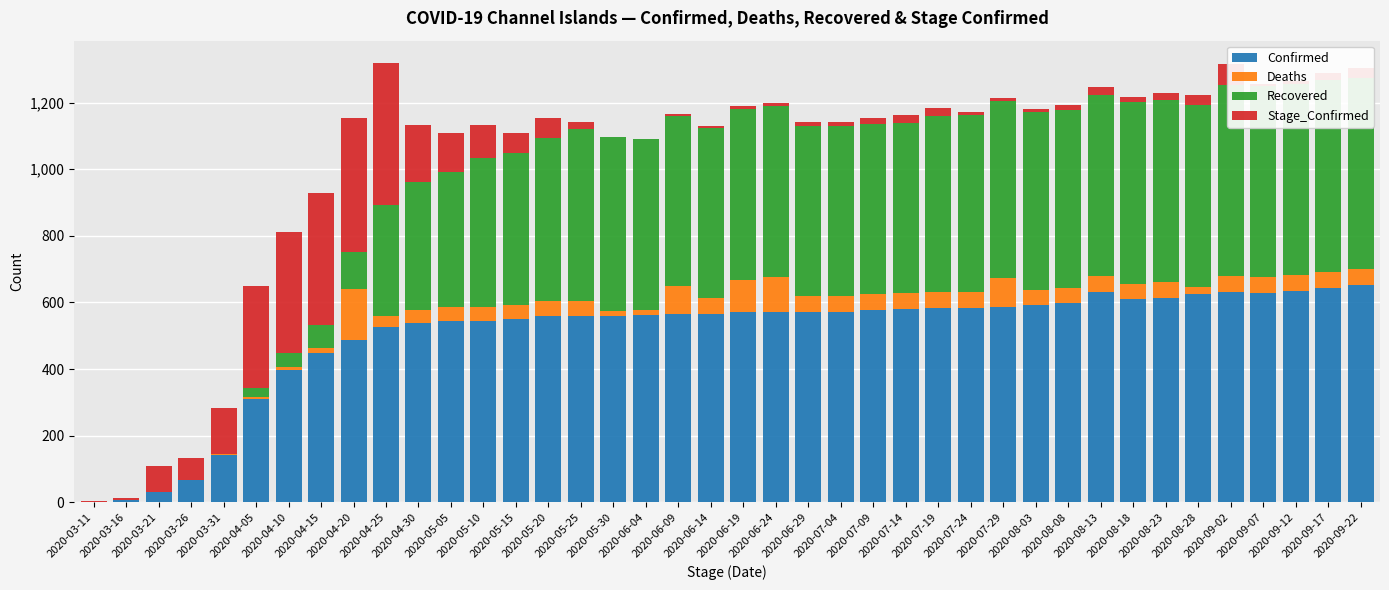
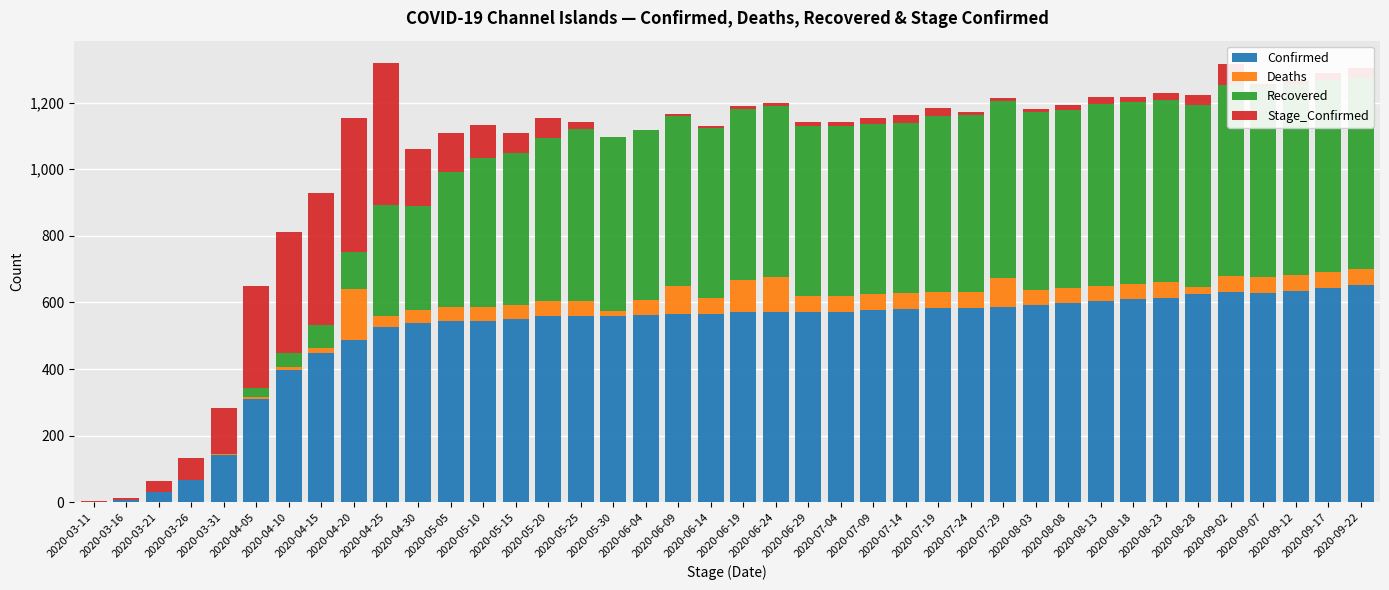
  {
    "Confirmed": {
      "2020-03-21": 30,
      "2020-03-26": 70,
      "2020-03-31": 140,
      "2020-04-05": 310,
      "2020-04-10": 400,
      "2020-04-15": 450,
      "2020-04-20": 490,
      "2020-04-25": 530,
      "2020-04-30": 540,
      "2020-05-05": 550,
      "2020-05-10": 550,
      "2020-05-15": 550,
      "2020-05-20": 560,
      "2020-05-25": 560,
      "2020-05-30": 560,
      "2020-06-04": 560,
      "2020-06-09": 570,
      "2020-06-14": 570,
      "2020-06-19": 570,
      "2020-06-24": 570,
      "2020-06-29": 570,
      "2020-07-04": 570,
      "2020-07-09": 580,
      "2020-07-14": 580,
      "2020-07-19": 580,
      "2020-07-24": 580,
      "2020-07-29": 590,
      "2020-08-03": 590,
      "2020-08-08": 600,
-     "2020-08-13": 630,
+     "2020-08-13": 600,
      "2020-08-18": 610,
      "2020-08-23": 610,
      "2020-08-28": 630,
      "2020-09-02": 630,
      "2020-09-07": 630,
      "2020-09-12": 630,
      "2020-09-17": 640,
      "2020-09-22": 650
    },
    "Deaths": {
      "2020-03-11": 0,
      "2020-03-16": 0,
      "2020-03-21": 0,
      "2020-04-10": 10,
      "2020-04-15": 20,
      "2020-04-20": 150,
      "2020-04-25": 40,
      "2020-04-30": 40,
      "2020-05-05": 40,
      "2020-05-10": 40,
      "2020-05-15": 40,
      "2020-05-20": 50,
      "2020-05-25": 50,
      "2020-05-30": 10,
-     "2020-06-04": 20,
+     "2020-06-04": 50,
      "2020-06-09": 80,
      "2020-06-14": 50,
      "2020-06-19": 100,
      "2020-06-24": 110,
      "2020-06-29": 50,
      "2020-07-04": 50,
      "2020-07-09": 50,
      "2020-07-14": 50,
      "2020-07-19": 50,
      "2020-07-24": 50,
      "2020-07-29": 90,
      "2020-08-03": 50,
      "2020-08-08": 50,
      "2020-08-13": 50,
      "2020-08-18": 50,
      "2020-08-23": 50,
      "2020-08-28": 20,
      "2020-09-02": 50,
      "2020-09-07": 50,
      "2020-09-12": 50,
      "2020-09-17": 50,
      "2020-09-22": 50
    },
    "Recovered": {
      "2020-03-11": 0,
      "2020-03-16": 0,
      "2020-03-21": 0,
      "2020-03-26": 0,
      "2020-03-31": 0,
      "2020-04-05": 30,
      "2020-04-10": 40,
      "2020-04-15": 70,
      "2020-04-20": 110,
      "2020-04-25": 330,
-     "2020-04-30": 390,
+     "2020-04-30": 310,
      "2020-05-05": 410,
      "2020-05-10": 450,
      "2020-05-15": 460,
      "2020-05-20": 490,
      "2020-05-25": 520,
      "2020-05-30": 530,
      "2020-06-04": 510,
      "2020-06-09": 510,
      "2020-06-14": 510,
      "2020-06-19": 510,
      "2020-06-24": 510,
      "2020-06-29": 510,
      "2020-07-04": 510,
      "2020-07-09": 510,
      "2020-07-14": 510,
      "2020-07-19": 530,
      "2020-07-24": 530,
      "2020-07-29": 530,
      "2020-08-03": 530,
      "2020-08-08": 530,
      "2020-08-13": 550,
      "2020-08-18": 550,
      "2020-08-23": 550,
      "2020-08-28": 550
    },
    "Stage_Confirmed": {
-     "2020-03-21": 80,
+     "2020-03-21": 30,
      "2020-03-26": 70,
      "2020-03-31": 140,
      "2020-04-05": 310,
      "2020-04-10": 370,
      "2020-04-15": 400,
      "2020-04-20": 400,
      "2020-04-25": 430,
      "2020-04-30": 170,
      "2020-05-05": 120,
      "2020-05-10": 100,
      "2020-05-15": 60,
      "2020-05-20": 60,
      "2020-05-25": 20,
      "2020-05-30": 0,
      "2020-06-04": 0,
      "2020-06-19": 10,
      "2020-06-24": 10,
      "2020-06-29": 10,
      "2020-07-04": 10,
      "2020-07-09": 20,
      "2020-07-14": 20,
      "2020-07-19": 20,
      "2020-07-24": 10,
      "2020-08-03": 10,
      "2020-08-08": 20,
      "2020-08-13": 20,
      "2020-08-18": 20,
      "2020-08-23": 20,
      "2020-08-28": 30
    }
  }
